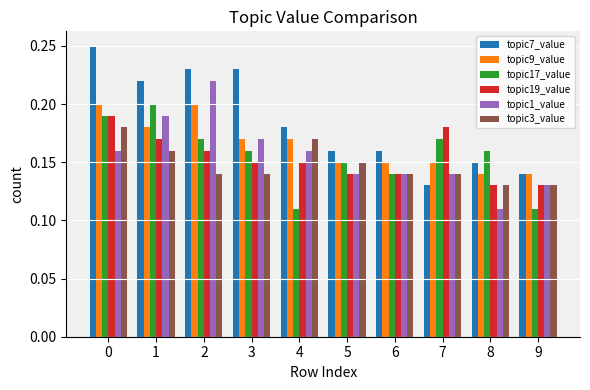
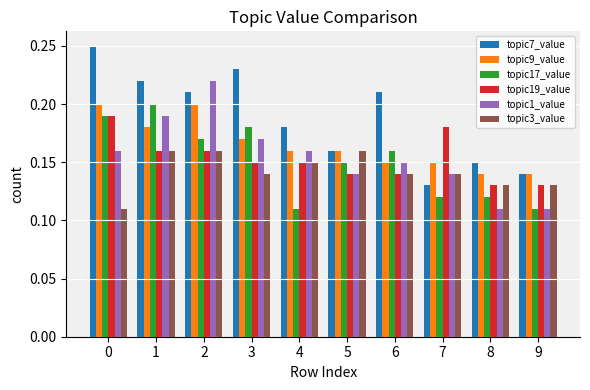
  {
    "topic7_value": {
      "0": 0.25,
      "1": 0.22,
-     "2": 0.23,
+     "2": 0.21,
      "3": 0.23,
      "4": 0.18,
      "5": 0.16,
-     "6": 0.16,
+     "6": 0.21,
      "7": 0.13,
      "8": 0.15,
      "9": 0.14
    },
    "topic9_value": {
      "0": 0.20,
      "1": 0.18,
      "2": 0.20,
      "3": 0.17,
-     "4": 0.17,
-     "5": 0.15,
+     "4": 0.16,
+     "5": 0.16,
      "6": 0.15,
      "7": 0.15,
      "8": 0.14,
      "9": 0.14
    },
    "topic17_value": {
      "0": 0.19,
      "1": 0.20,
      "2": 0.17,
-     "3": 0.16,
+     "3": 0.18,
      "4": 0.11,
      "5": 0.15,
-     "6": 0.14,
-     "7": 0.17,
-     "8": 0.16,
+     "6": 0.16,
+     "7": 0.12,
+     "8": 0.12,
      "9": 0.11
    },
    "topic19_value": {
      "0": 0.19,
-     "1": 0.17,
+     "1": 0.16,
      "2": 0.16,
      "3": 0.15,
      "4": 0.15,
      "5": 0.14,
      "6": 0.14,
      "7": 0.18,
      "8": 0.13,
      "9": 0.13
    },
    "topic1_value": {
      "0": 0.16,
      "1": 0.19,
      "2": 0.22,
      "3": 0.17,
      "4": 0.16,
      "5": 0.14,
-     "6": 0.14,
+     "6": 0.15,
      "7": 0.14,
      "8": 0.11,
-     "9": 0.13
+     "9": 0.11
    },
    "topic3_value": {
-     "0": 0.18,
+     "0": 0.11,
      "1": 0.16,
-     "2": 0.14,
+     "2": 0.16,
      "3": 0.14,
-     "4": 0.17,
-     "5": 0.15,
+     "4": 0.15,
+     "5": 0.16,
      "6": 0.14,
      "7": 0.14,
      "8": 0.13,
      "9": 0.13
    }
  }
